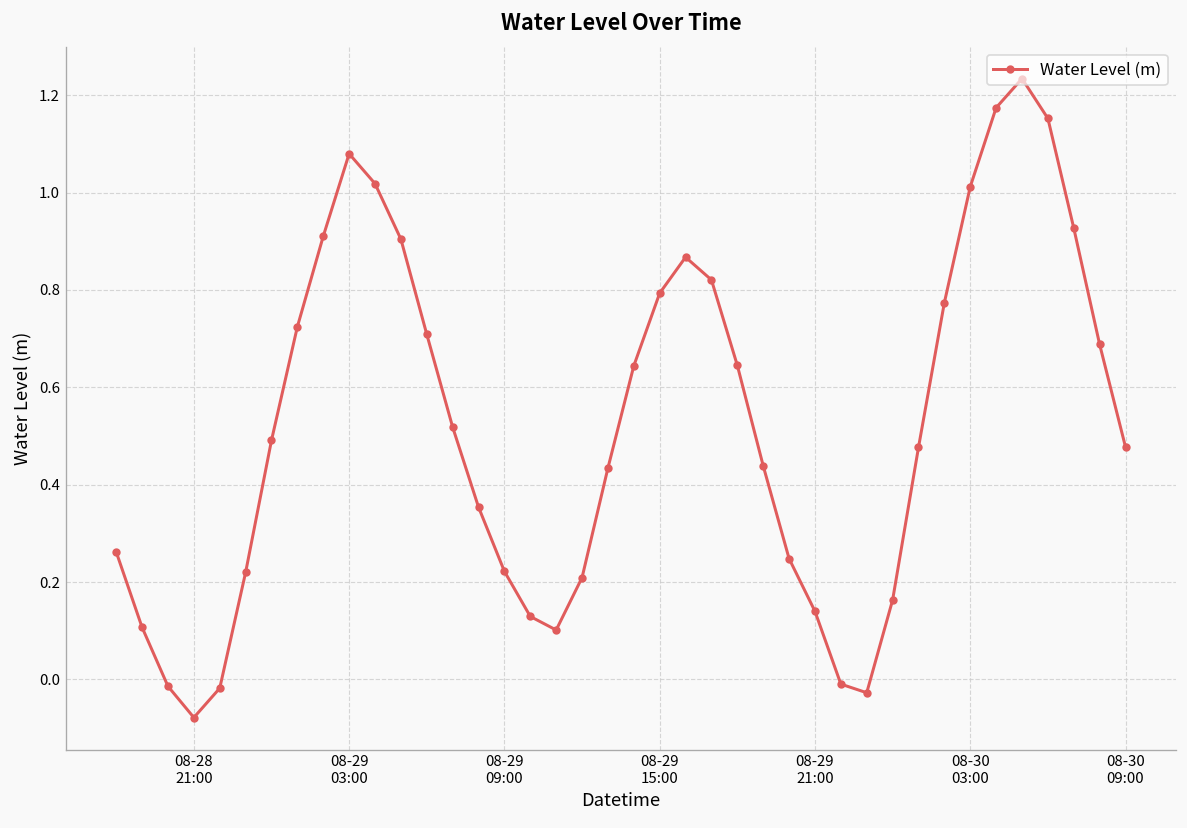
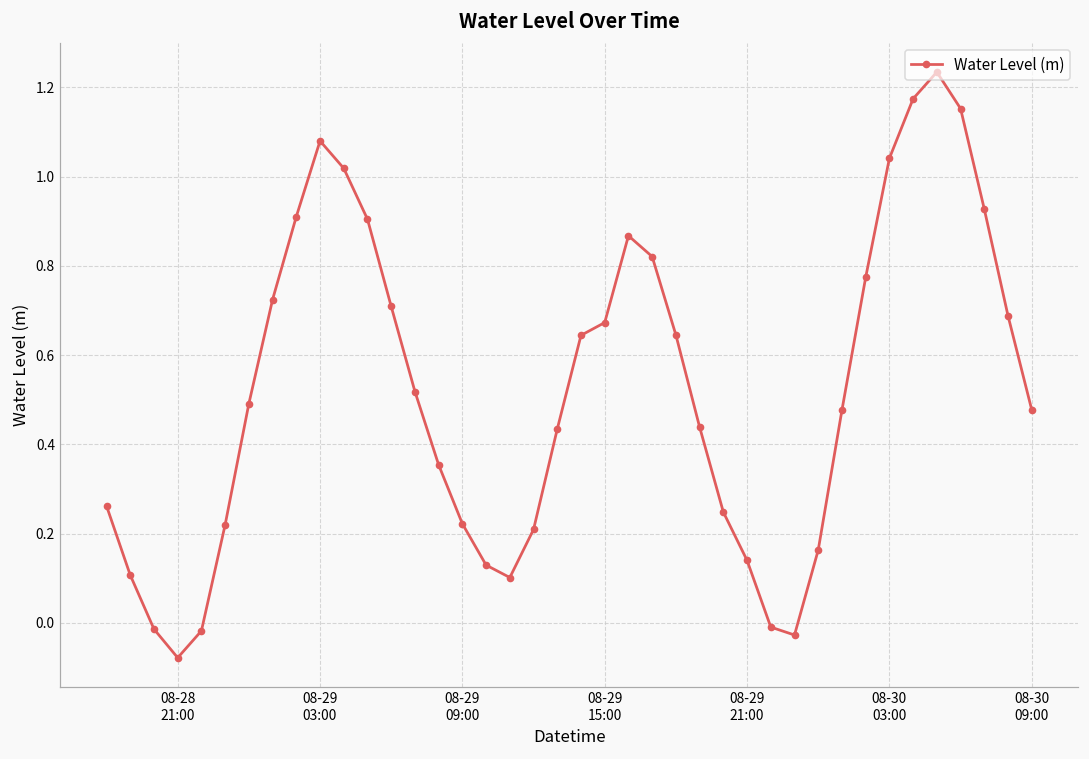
  {
    "08-28 21:00": -0.08,
    "08-29 03:00": 1.08,
    "08-29 09:00": 0.22,
-   "08-29 15:00": 0.79,
+   "08-29 15:00": 0.67,
    "08-29 21:00": 0.14,
-   "08-30 03:00": 1.01,
+   "08-30 03:00": 1.04,
    "08-30 09:00": 0.48
  }
